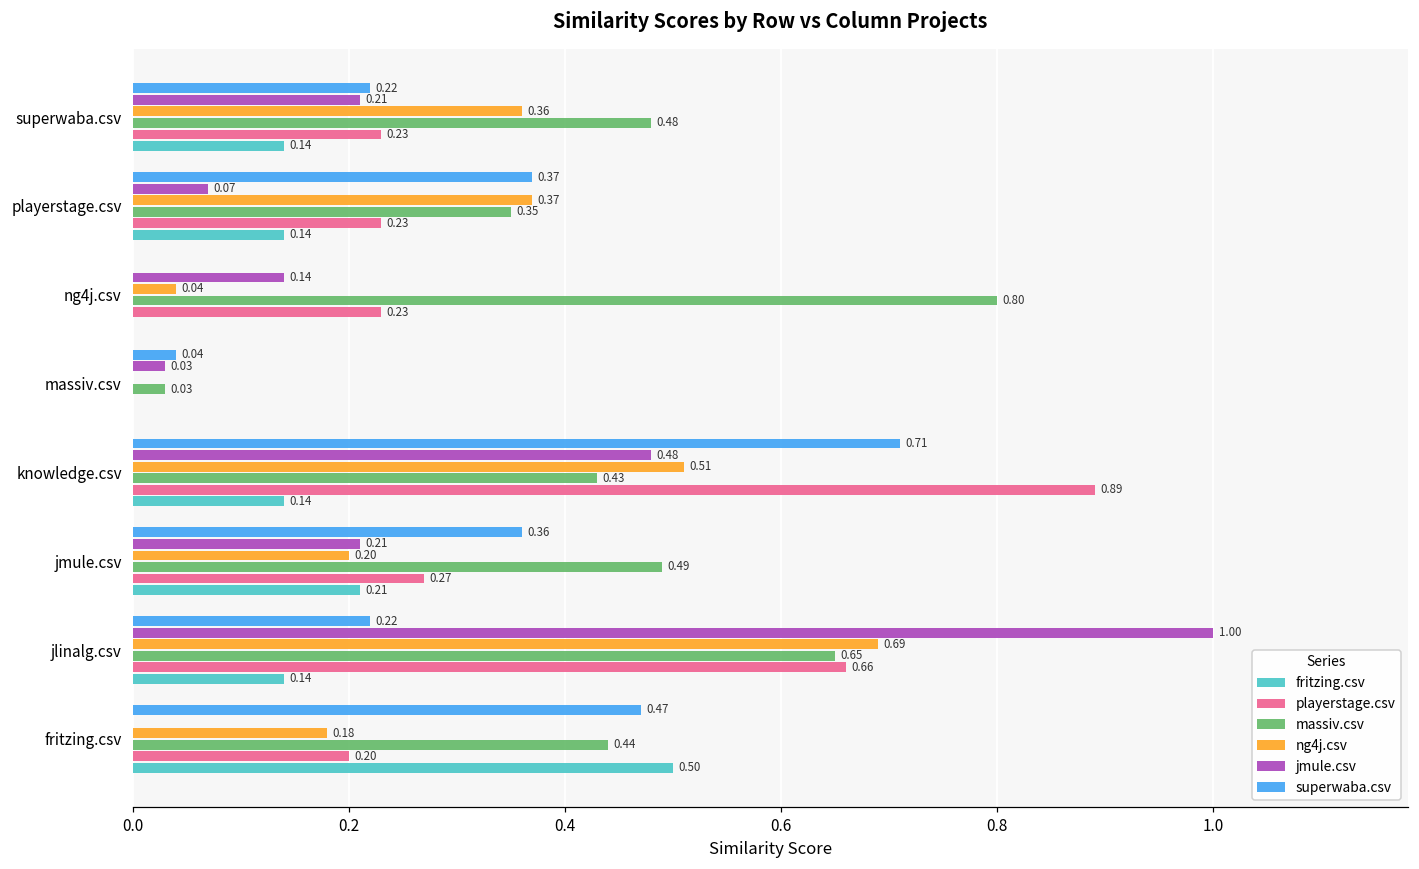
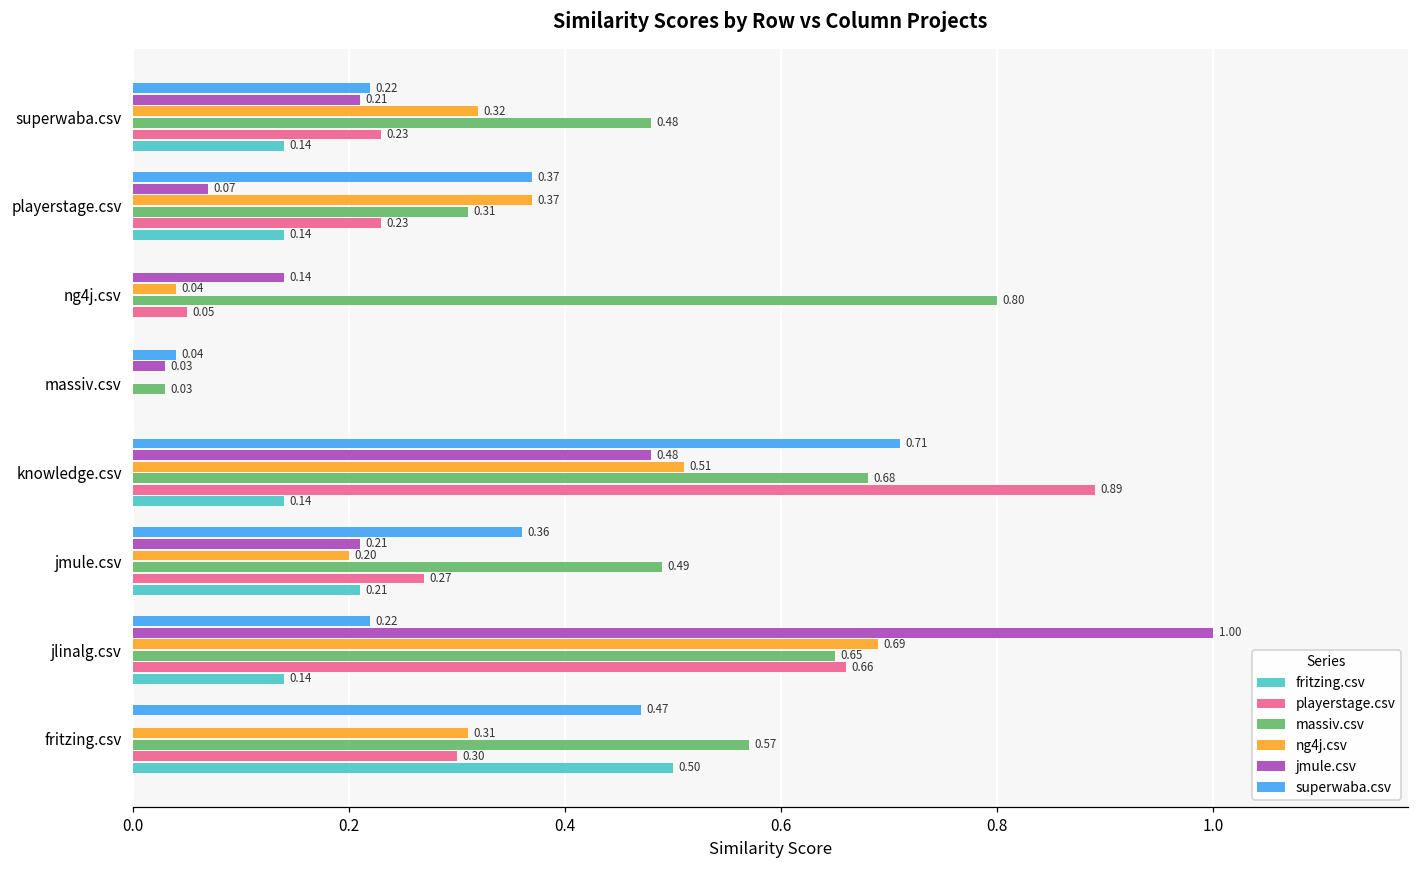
  {
    "playerstage.csv": {
      "superwaba.csv": 0.23,
      "playerstage.csv": 0.23,
-     "ng4j.csv": 0.23,
+     "ng4j.csv": 0.05,
      "knowledge.csv": 0.89,
      "jmule.csv": 0.27,
      "jlinalg.csv": 0.66,
-     "fritzing.csv": 0.20
+     "fritzing.csv": 0.30
    },
    "massiv.csv": {
      "superwaba.csv": 0.48,
-     "playerstage.csv": 0.35,
+     "playerstage.csv": 0.31,
      "ng4j.csv": 0.80,
      "massiv.csv": 0.03,
-     "knowledge.csv": 0.43,
+     "knowledge.csv": 0.68,
      "jmule.csv": 0.49,
      "jlinalg.csv": 0.65,
-     "fritzing.csv": 0.44
+     "fritzing.csv": 0.57
    },
    "ng4j.csv": {
-     "superwaba.csv": 0.36,
+     "superwaba.csv": 0.32,
      "playerstage.csv": 0.37,
      "ng4j.csv": 0.04,
      "knowledge.csv": 0.51,
      "jmule.csv": 0.20,
      "jlinalg.csv": 0.69,
-     "fritzing.csv": 0.18
+     "fritzing.csv": 0.31
    },
    "jmule.csv": {
      "superwaba.csv": 0.21,
      "playerstage.csv": 0.07,
      "ng4j.csv": 0.14,
      "massiv.csv": 0.03,
      "knowledge.csv": 0.48,
      "jmule.csv": 0.21,
      "jlinalg.csv": 1.00
    }
  }
